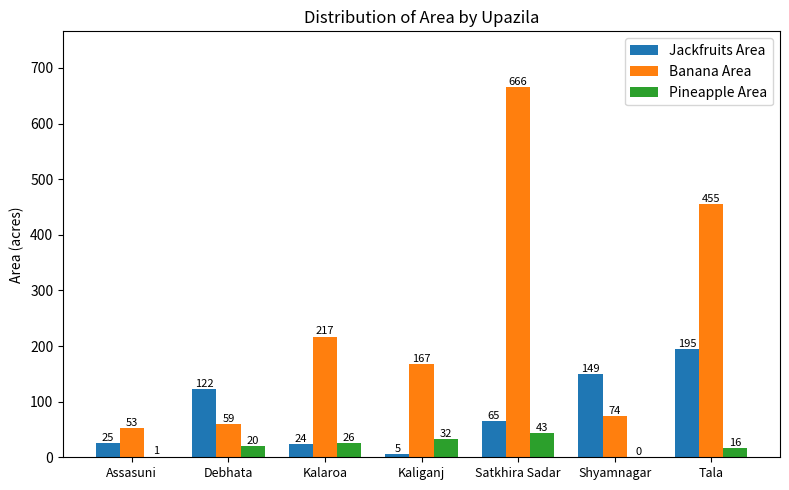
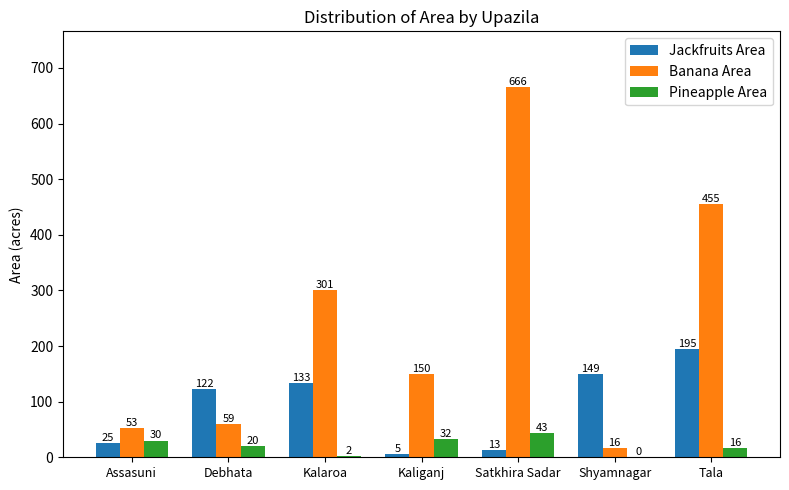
  {
    "Jackfruits Area": {
      "Assasuni": 25,
      "Debhata": 122,
-     "Kalaroa": 24,
+     "Kalaroa": 133,
      "Kaliganj": 5,
-     "Satkhira Sadar": 65,
+     "Satkhira Sadar": 13,
      "Shyamnagar": 149,
      "Tala": 195
    },
    "Banana Area": {
      "Assasuni": 53,
      "Debhata": 59,
-     "Kalaroa": 217,
-     "Kaliganj": 167,
+     "Kalaroa": 301,
+     "Kaliganj": 150,
      "Satkhira Sadar": 666,
-     "Shyamnagar": 74,
+     "Shyamnagar": 16,
      "Tala": 455
    },
    "Pineapple Area": {
-     "Assasuni": 1,
+     "Assasuni": 30,
      "Debhata": 20,
-     "Kalaroa": 26,
+     "Kalaroa": 2,
      "Kaliganj": 32,
      "Satkhira Sadar": 43,
      "Shyamnagar": 0,
      "Tala": 16
    }
  }
